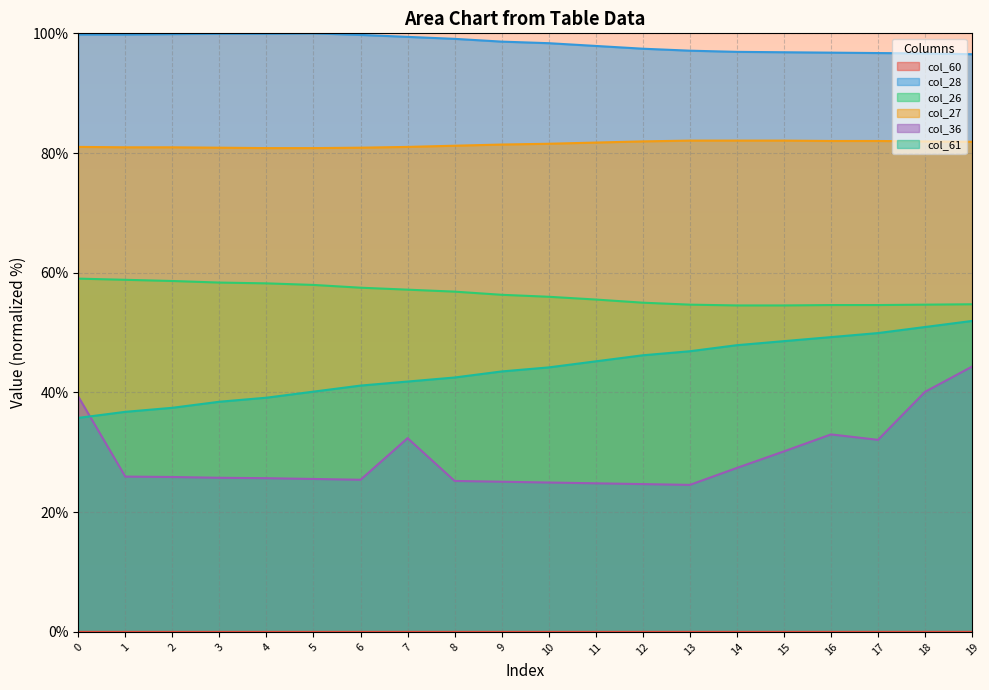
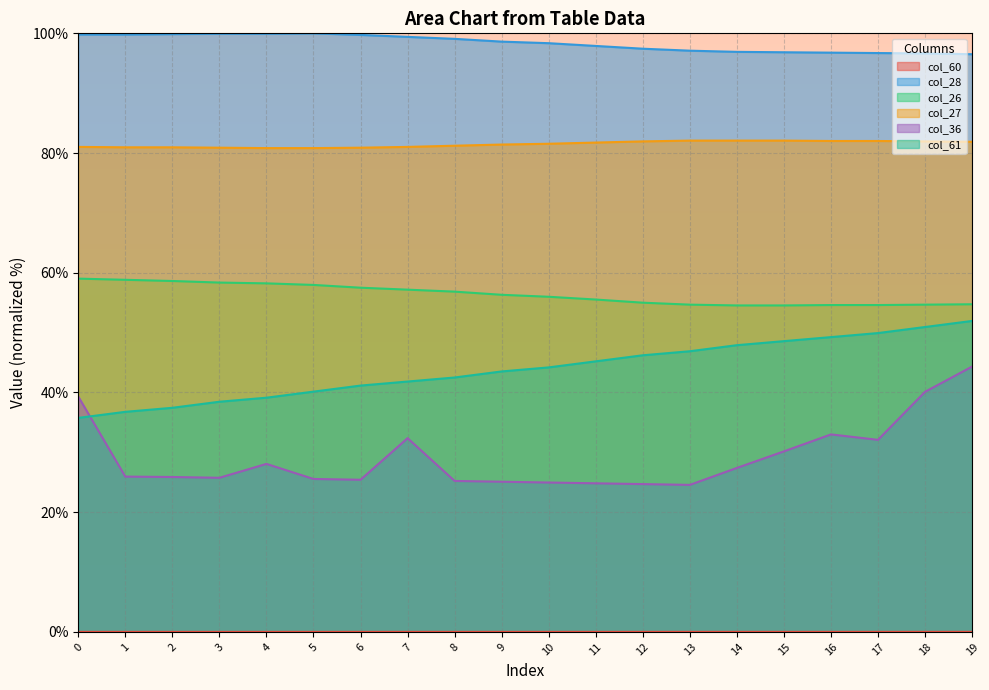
  {
    "col_60": {
      "0": "0%",
      "1": "0%",
      "2": "0%",
      "3": "0%",
      "4": "0%",
      "5": "0%",
      "6": "0%",
      "7": "0%",
      "8": "0%",
      "9": "0%",
      "10": "0%",
      "11": "0%",
      "12": "0%",
      "13": "0%",
      "14": "0%",
      "15": "0%",
      "16": "0%",
      "17": "0%",
      "18": "0%",
      "19": "0%"
    },
    "col_27": {
      "0": "81%",
      "1": "81%",
      "2": "81%",
      "3": "81%",
      "4": "81%",
      "5": "81%",
      "6": "81%",
      "7": "81%",
      "8": "81%",
      "9": "81%",
      "10": "82%",
      "11": "82%",
      "12": "82%",
      "13": "82%",
      "14": "82%",
      "15": "82%",
      "16": "82%",
      "17": "82%",
      "19": "82%"
    },
    "col_36": {
      "0": "39%",
      "1": "26%",
      "2": "26%",
      "3": "26%",
-     "4": "26%",
+     "4": "28%",
      "5": "26%",
      "6": "25%",
      "7": "32%",
      "8": "25%",
      "9": "25%",
      "10": "25%",
      "11": "25%",
      "12": "25%",
      "13": "25%",
      "14": "27%",
      "15": "30%",
      "16": "33%",
      "17": "32%",
      "18": "40%",
      "19": "44%"
    }
  }
